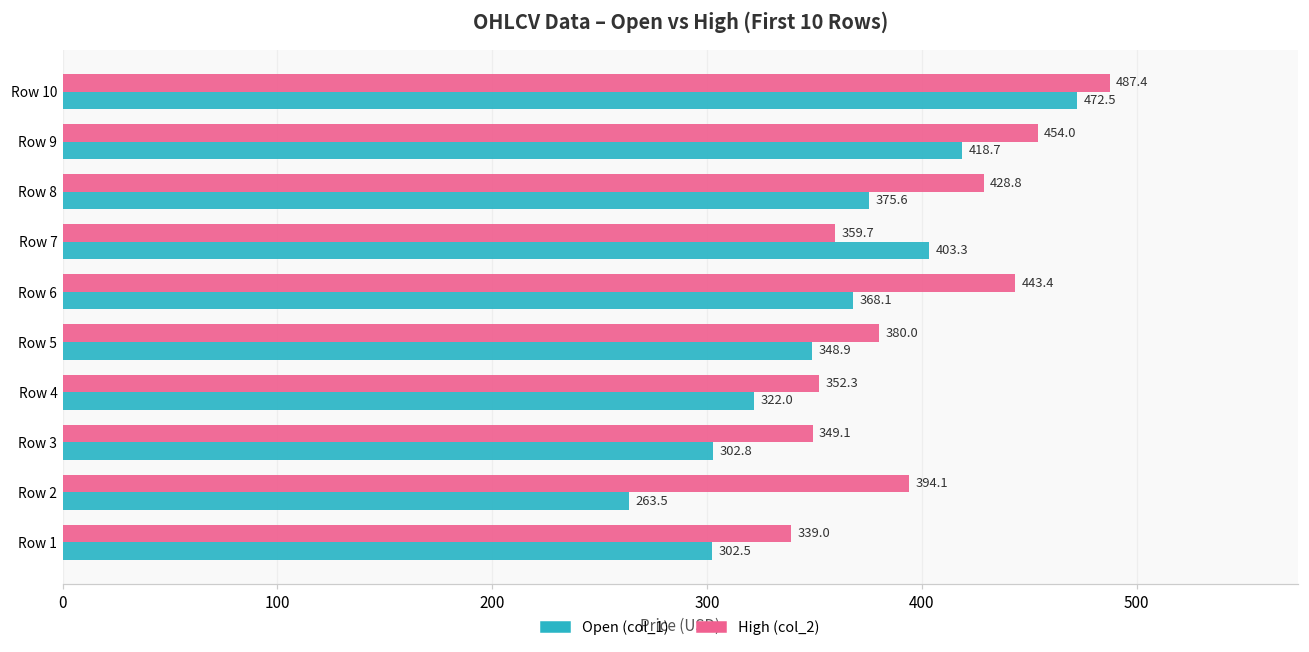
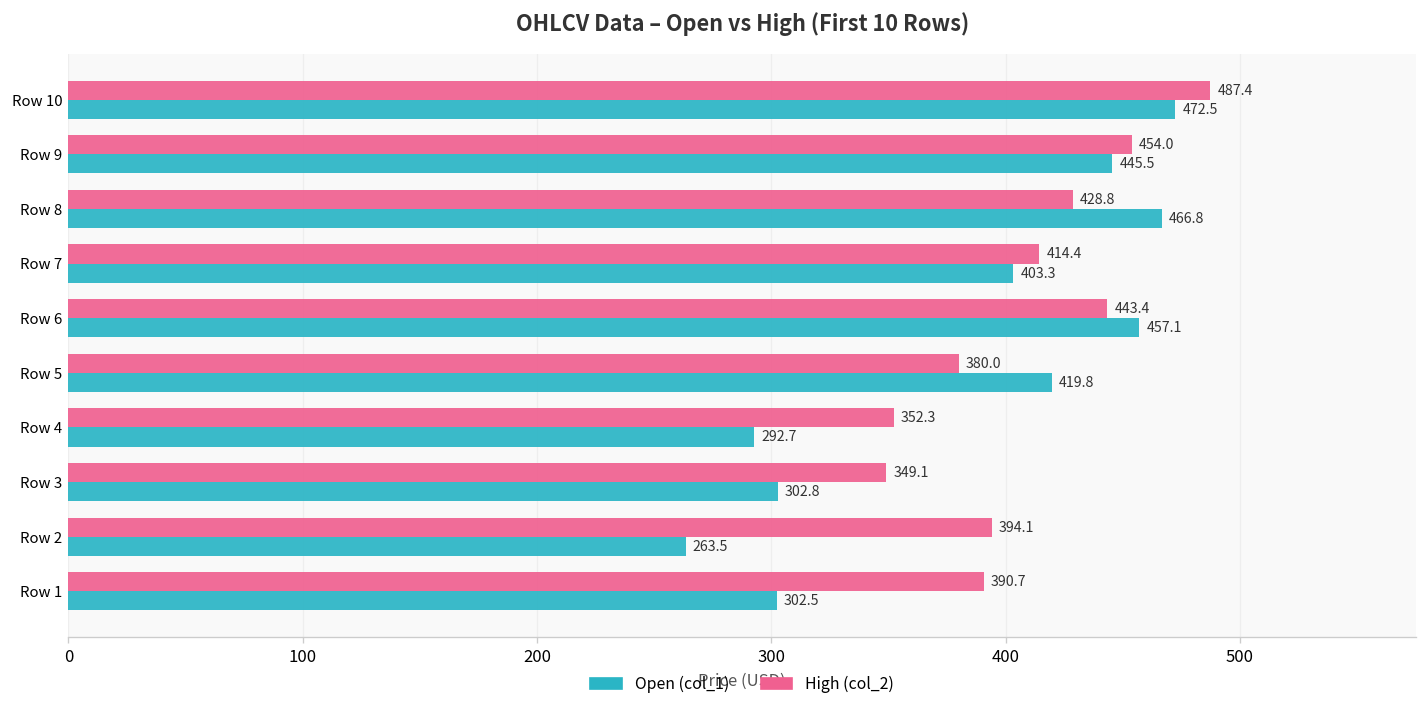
  {
    "Open (col_1)": {
      "Row 10": 472.5,
-     "Row 9": 418.7,
-     "Row 8": 375.6,
+     "Row 9": 445.5,
+     "Row 8": 466.8,
      "Row 7": 403.3,
-     "Row 6": 368.1,
-     "Row 5": 348.9,
-     "Row 4": 322.0,
+     "Row 6": 457.1,
+     "Row 5": 419.8,
+     "Row 4": 292.7,
      "Row 3": 302.8,
      "Row 2": 263.5,
      "Row 1": 302.5
    },
    "High (col_2)": {
      "Row 10": 487.4,
      "Row 9": 454.0,
      "Row 8": 428.8,
-     "Row 7": 359.7,
+     "Row 7": 414.4,
      "Row 6": 443.4,
      "Row 5": 380.0,
      "Row 4": 352.3,
      "Row 3": 349.1,
      "Row 2": 394.1,
-     "Row 1": 339.0
+     "Row 1": 390.7
    }
  }
